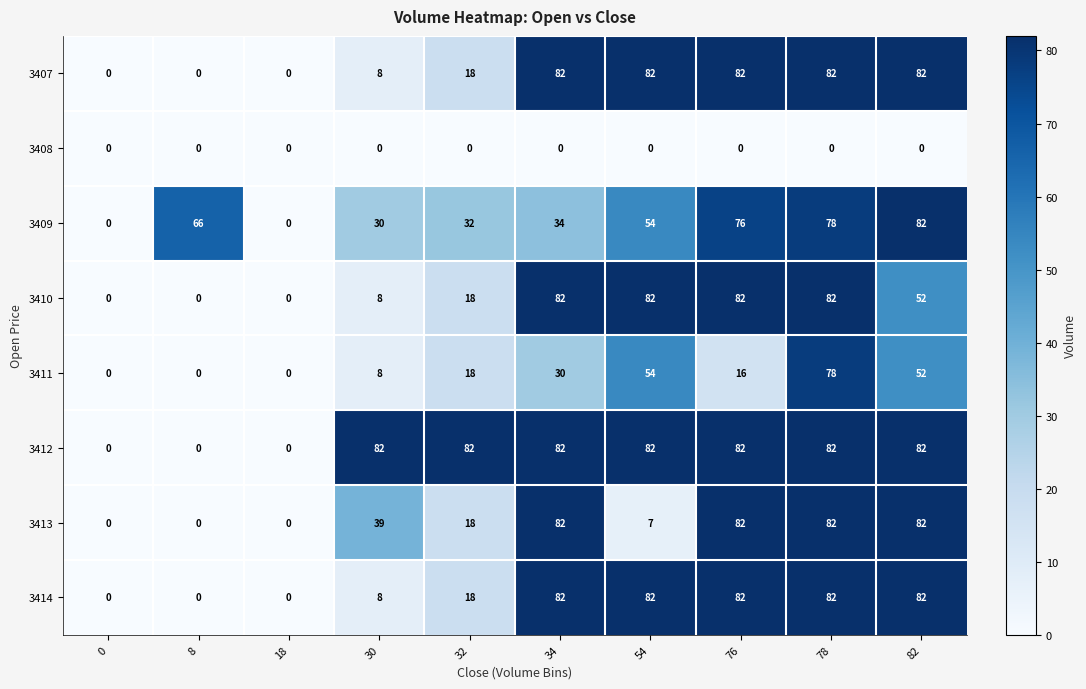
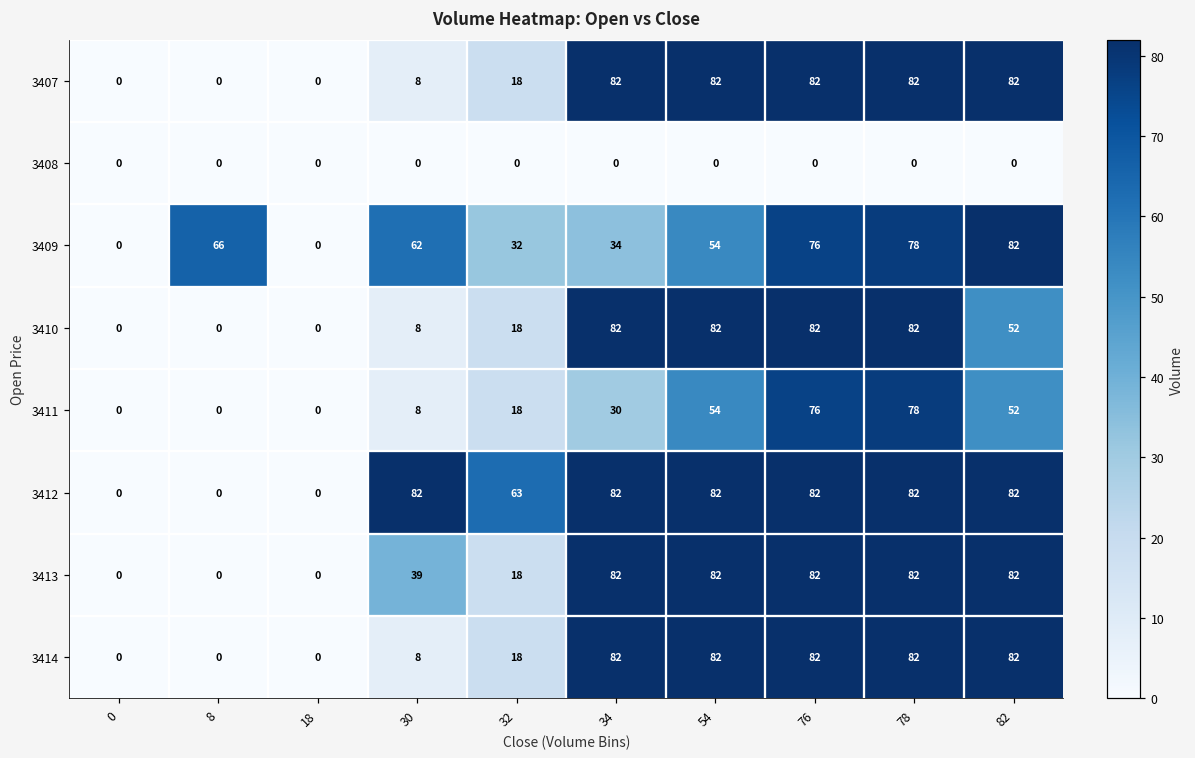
  {
    "3407": {
      "0": 0,
      "8": 0,
      "18": 0,
      "30": 8,
      "32": 18,
      "34": 82,
      "54": 82,
      "76": 82,
      "78": 82,
      "82": 82
    },
    "3408": {
      "0": 0,
      "8": 0,
      "18": 0,
      "30": 0,
      "32": 0,
      "34": 0,
      "54": 0,
      "76": 0,
      "78": 0,
      "82": 0
    },
    "3409": {
      "0": 0,
      "8": 66,
      "18": 0,
-     "30": 30,
+     "30": 62,
      "32": 32,
      "34": 34,
      "54": 54,
      "76": 76,
      "78": 78,
      "82": 82
    },
    "3410": {
      "0": 0,
      "8": 0,
      "18": 0,
      "30": 8,
      "32": 18,
      "34": 82,
      "54": 82,
      "76": 82,
      "78": 82,
      "82": 52
    },
    "3411": {
      "0": 0,
      "8": 0,
      "18": 0,
      "30": 8,
      "32": 18,
      "34": 30,
      "54": 54,
-     "76": 16,
+     "76": 76,
      "78": 78,
      "82": 52
    },
    "3412": {
      "0": 0,
      "8": 0,
      "18": 0,
      "30": 82,
-     "32": 82,
+     "32": 63,
      "34": 82,
      "54": 82,
      "76": 82,
      "78": 82,
      "82": 82
    },
    "3413": {
      "0": 0,
      "8": 0,
      "18": 0,
      "30": 39,
      "32": 18,
      "34": 82,
-     "54": 7,
+     "54": 82,
      "76": 82,
      "78": 82,
      "82": 82
    },
    "3414": {
      "0": 0,
      "8": 0,
      "18": 0,
      "30": 8,
      "32": 18,
      "34": 82,
      "54": 82,
      "76": 82,
      "78": 82,
      "82": 82
    }
  }
